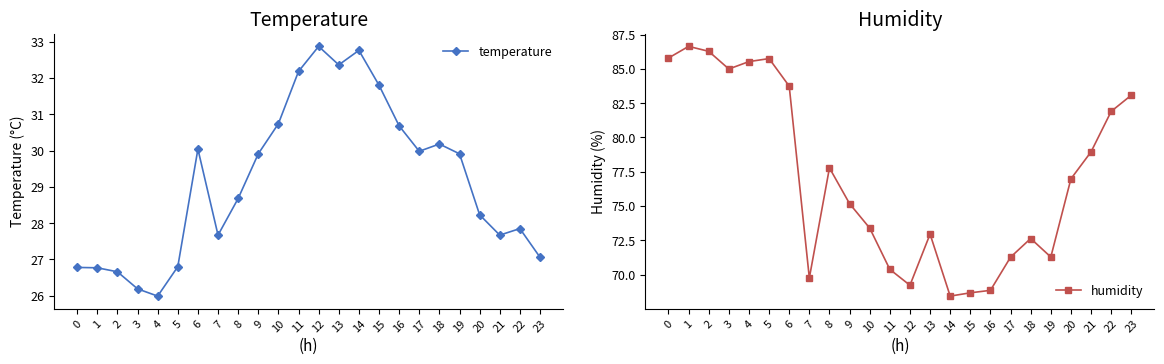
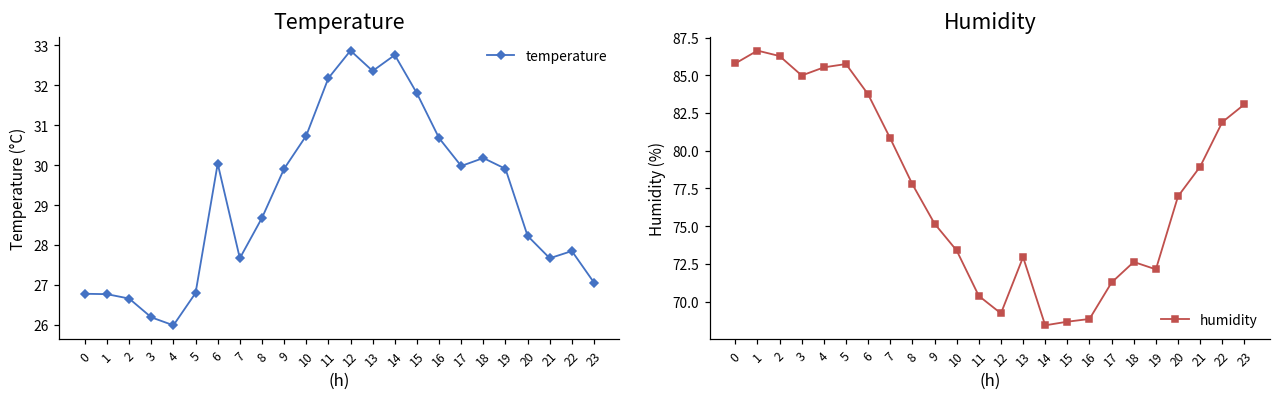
  {
    "Temperature": {
      "0": 26.8,
      "1": 26.8,
      "2": 26.7,
      "3": 26.2,
      "4": 26.0,
      "5": 26.8,
      "6": 30.0,
      "7": 27.7,
      "8": 28.7,
      "9": 29.9,
      "10": 30.7,
      "11": 32.2,
      "12": 32.9,
      "13": 32.4,
      "14": 32.8,
      "15": 31.8,
      "16": 30.7,
      "17": 30.0,
      "18": 30.2,
      "19": 29.9,
      "20": 28.2,
      "21": 27.7,
      "22": 27.9,
      "23": 27.1
    },
    "Humidity": {
      "0": 85.8,
      "1": 86.6,
      "2": 86.3,
      "3": 85.0,
      "4": 85.5,
      "5": 85.8,
      "6": 83.7,
-     "7": 69.8,
+     "7": 80.8,
      "8": 77.8,
      "9": 75.2,
      "10": 73.4,
      "11": 70.4,
      "12": 69.2,
      "13": 73.0,
      "14": 68.4,
      "15": 68.7,
      "16": 68.9,
      "17": 71.3,
      "18": 72.6,
-     "19": 71.3,
+     "19": 72.1,
      "20": 77.0,
      "21": 79.0,
      "22": 81.9,
      "23": 83.1
    }
  }
